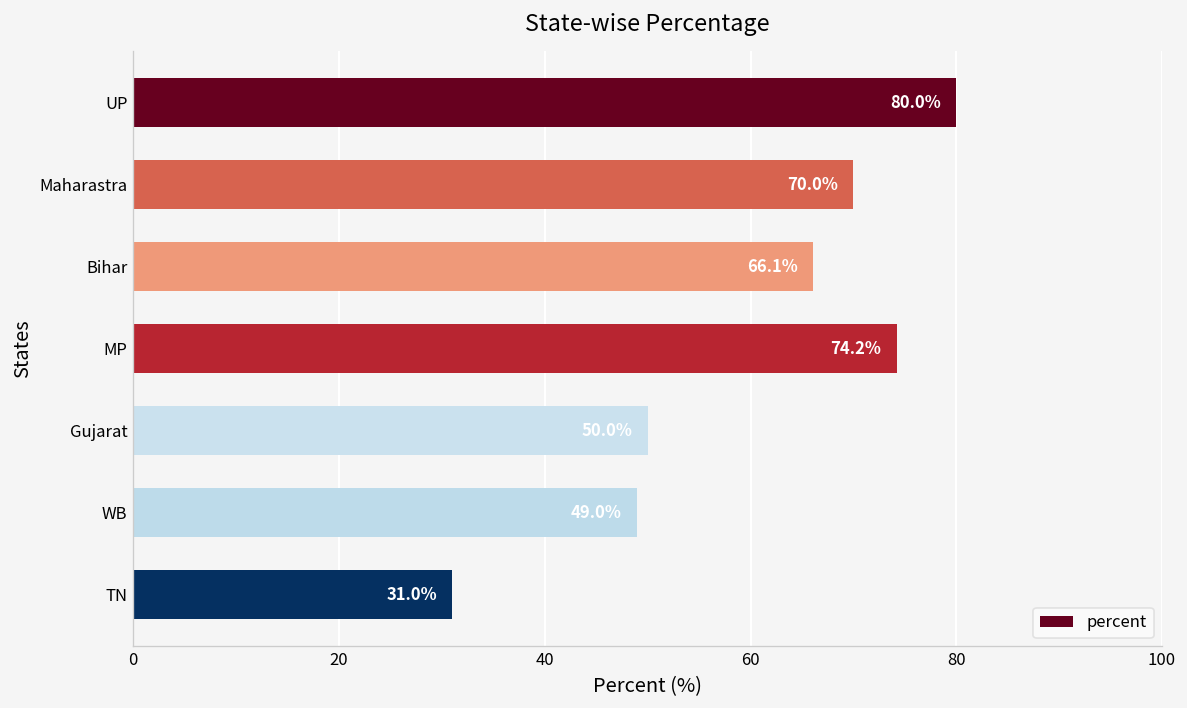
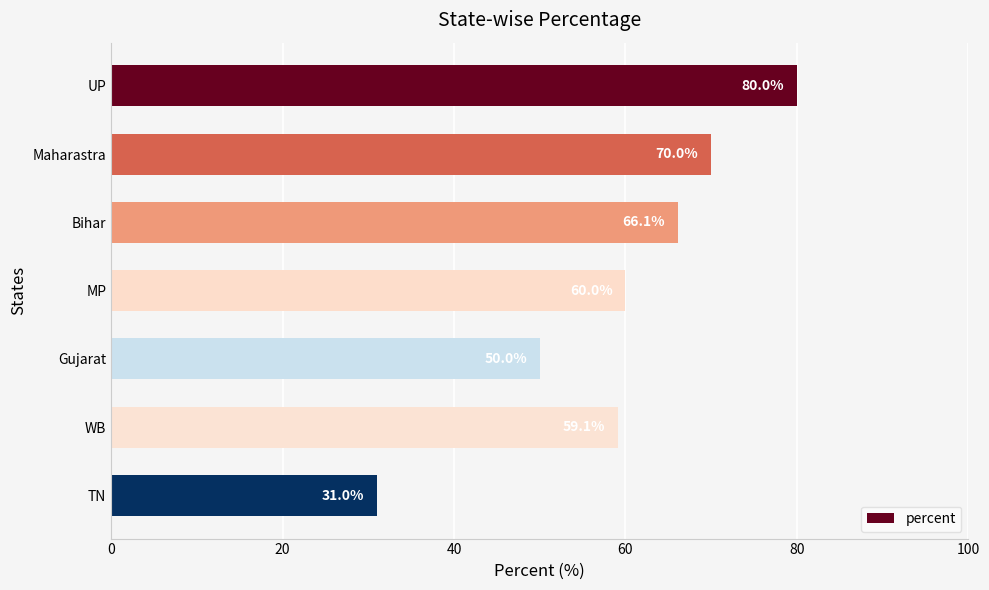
  {
    "UP": "80.0%",
    "Maharastra": "70.0%",
    "Bihar": "66.1%",
-   "MP": "74.2%",
+   "MP": "60.0%",
    "Gujarat": "50.0%",
-   "WB": "49",
+   "WB": "59",
    "TN": "31.0%"
  }
